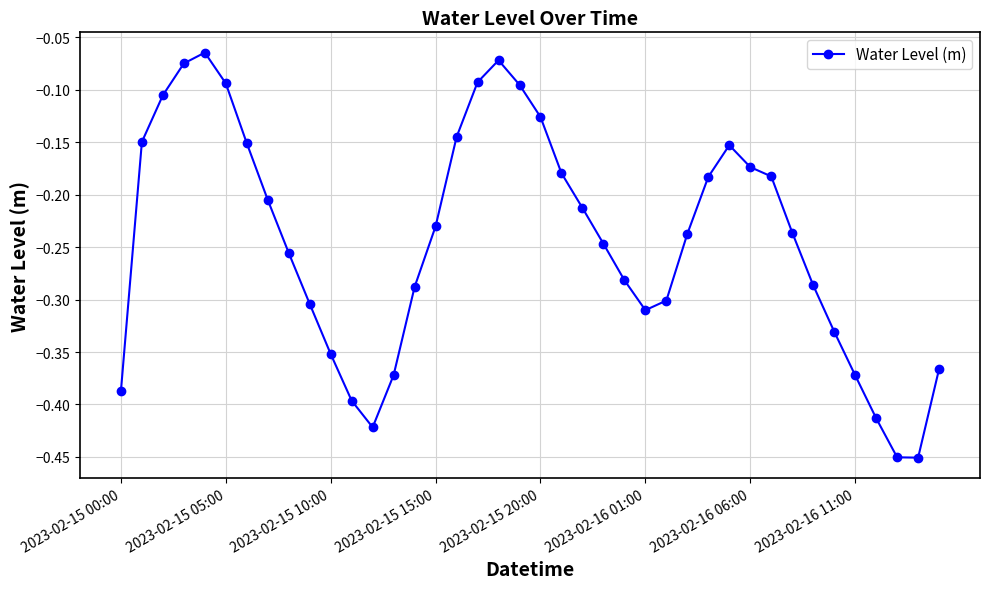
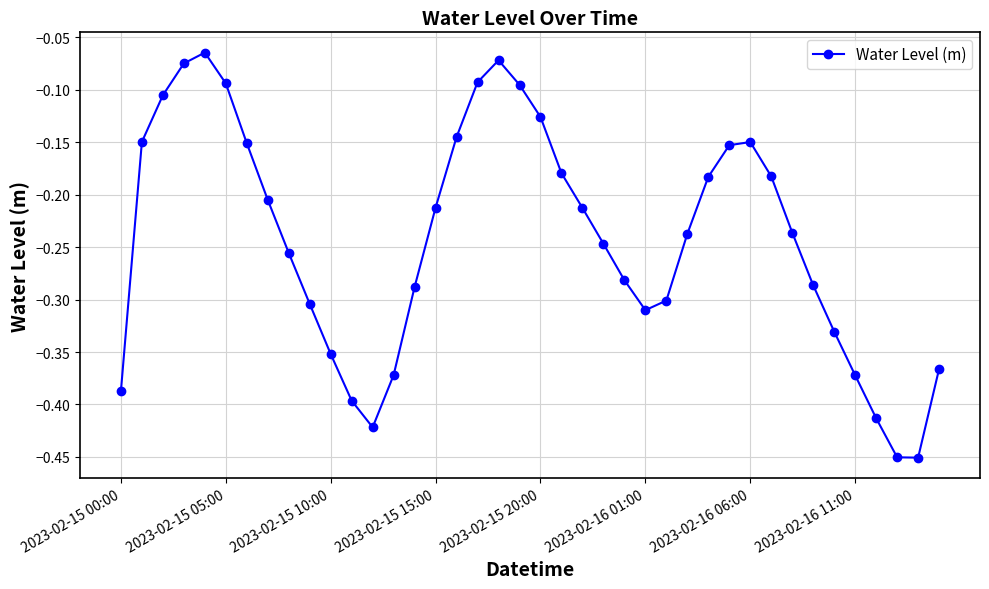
  {
    "2023-02-15 00:00": -0.387,
    "2023-02-15 05:00": -0.094,
    "2023-02-15 10:00": -0.352,
-   "2023-02-15 15:00": -0.230,
+   "2023-02-15 15:00": -0.212,
    "2023-02-15 20:00": -0.126,
    "2023-02-16 01:00": -0.310,
-   "2023-02-16 06:00": -0.174,
+   "2023-02-16 06:00": -0.150,
    "2023-02-16 11:00": -0.372
  }
